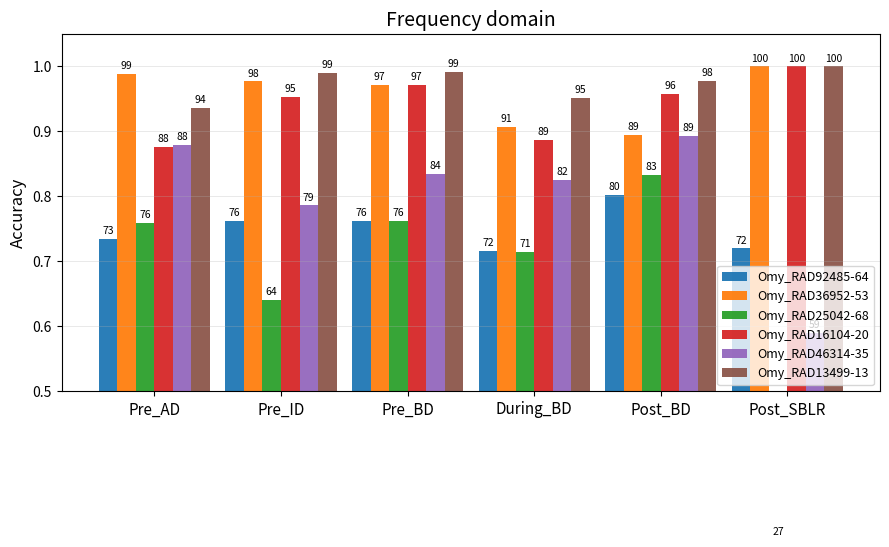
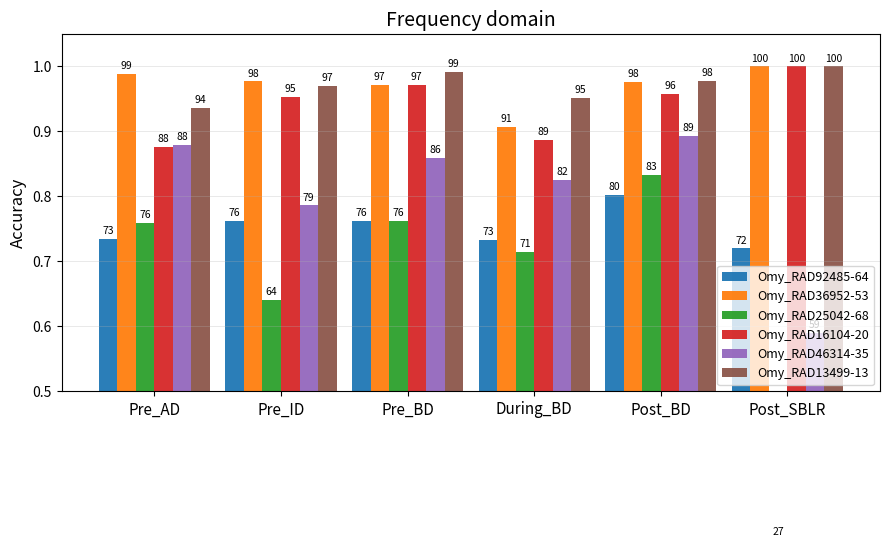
  {
    "Omy_RAD92485-64": {
-     "During_BD": 72
+     "During_BD": 73
    },
    "Omy_RAD36952-53": {
-     "Post_BD": 89
+     "Post_BD": 98
    },
    "Omy_RAD46314-35": {
-     "Pre_BD": 84
+     "Pre_BD": 86
    },
    "Omy_RAD13499-13": {
-     "Pre_ID": 99
+     "Pre_ID": 97
    }
  }
